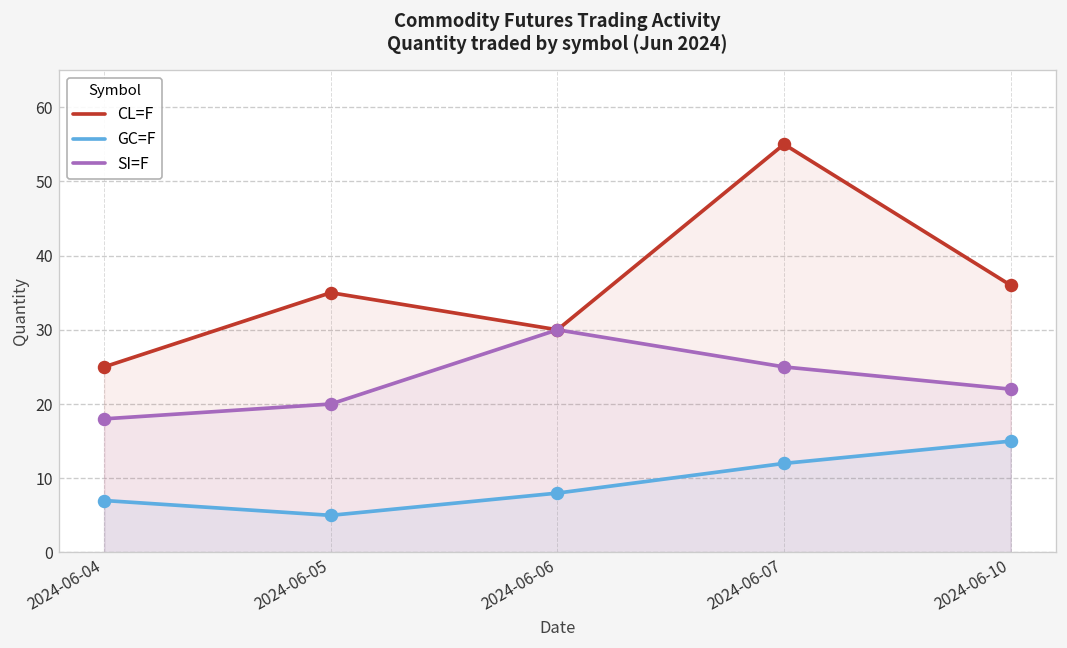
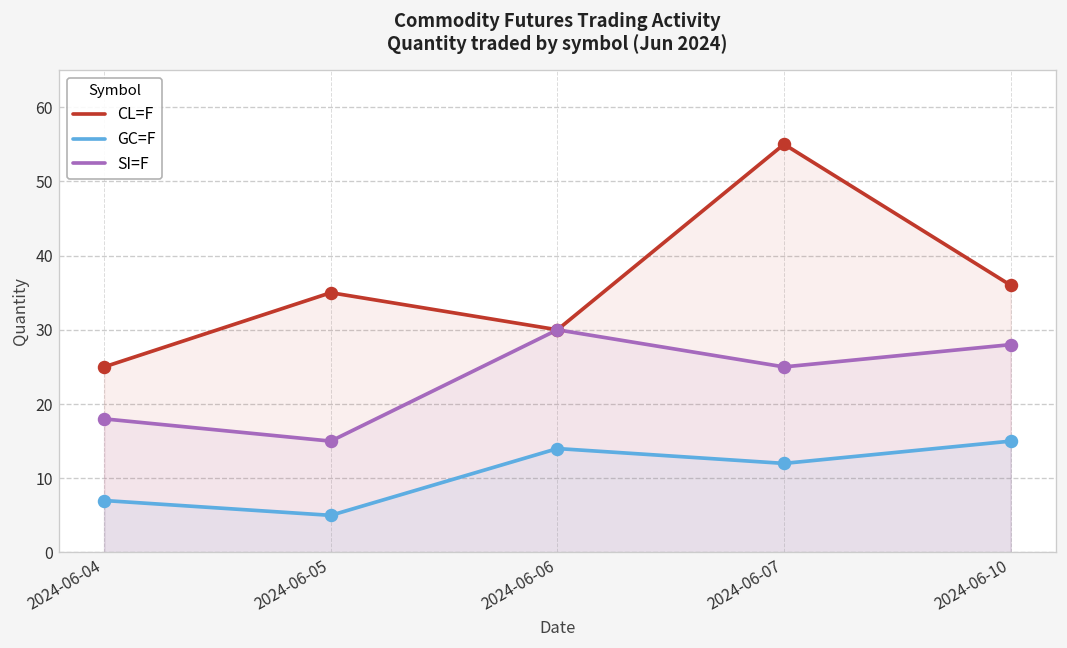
  {
    "CL=F": {
      "2024-06-04": 25,
      "2024-06-05": 35,
      "2024-06-07": 55,
      "2024-06-10": 36
    },
    "GC=F": {
      "2024-06-04": 7,
      "2024-06-05": 5,
-     "2024-06-06": 8,
+     "2024-06-06": 14,
      "2024-06-07": 12,
      "2024-06-10": 15
    },
    "SI=F": {
      "2024-06-04": 18,
-     "2024-06-05": 20,
+     "2024-06-05": 15,
      "2024-06-07": 25,
-     "2024-06-10": 22
+     "2024-06-10": 28
    }
  }
